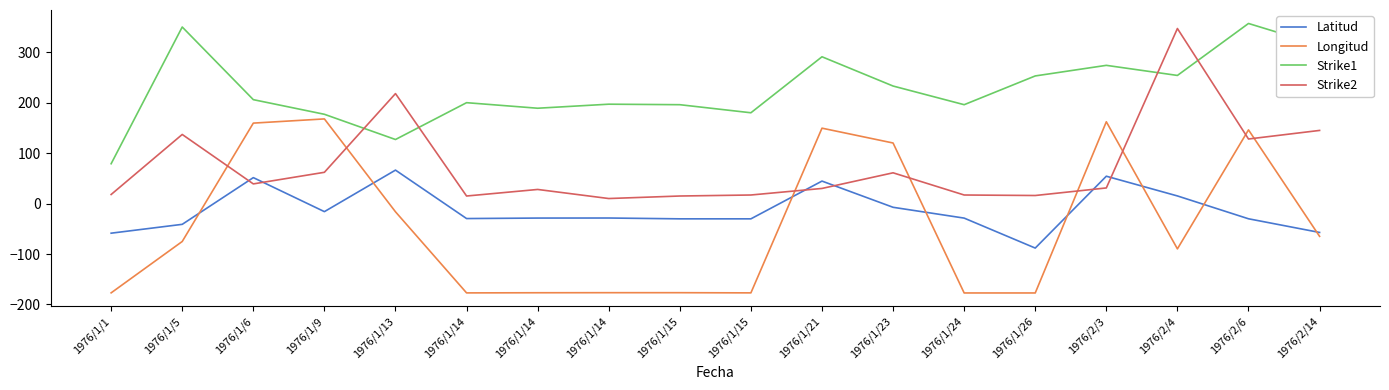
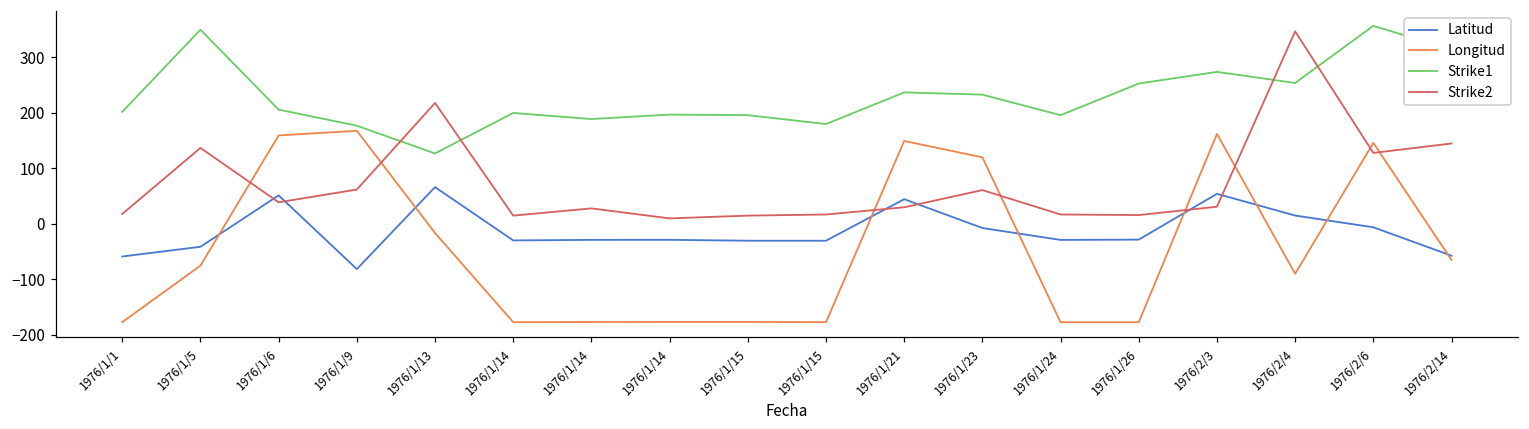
  {
    "Latitud": {
      "1976/1/1": -60,
      "1976/1/5": -40,
      "1976/1/6": 50,
-     "1976/1/9": -20,
+     "1976/1/9": -80,
      "1976/1/13": 70,
      "1976/1/21": 40,
      "1976/1/23": -10,
      "1976/1/24": -30,
-     "1976/1/26": -90,
+     "1976/1/26": -30,
      "1976/2/3": 50,
      "1976/2/4": 20,
-     "1976/2/6": -30,
+     "1976/2/6": -10,
      "1976/2/14": -60
    },
    "Strike1": {
-     "1976/1/1": 80,
+     "1976/1/1": 200,
      "1976/1/5": 350,
      "1976/1/6": 210,
      "1976/1/9": 180,
      "1976/1/13": 130,
-     "1976/1/21": 290,
+     "1976/1/21": 240,
      "1976/1/23": 230,
      "1976/1/24": 200,
      "1976/1/26": 250,
      "1976/2/3": 270,
      "1976/2/4": 250,
      "1976/2/6": 360
    }
  }
